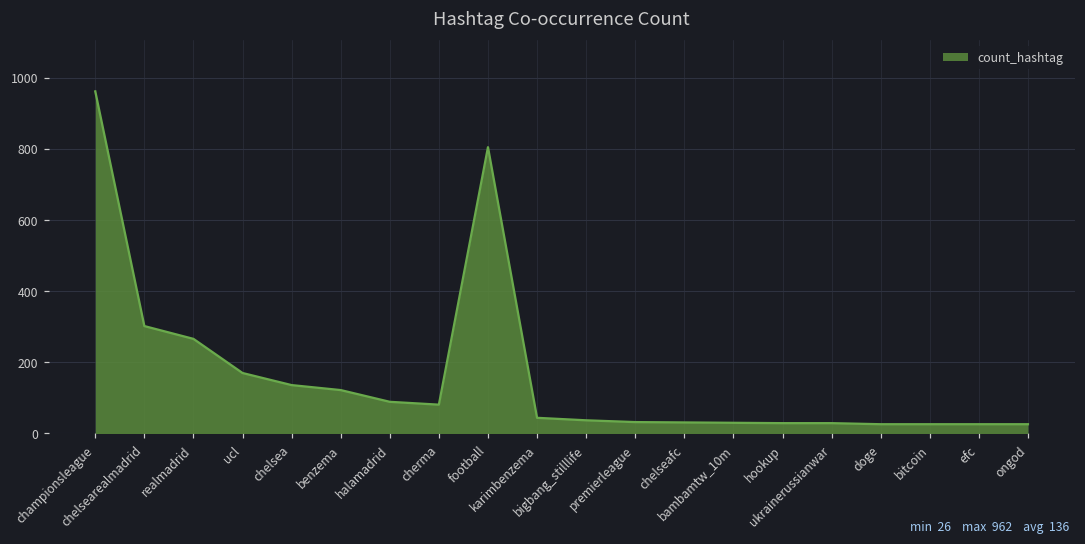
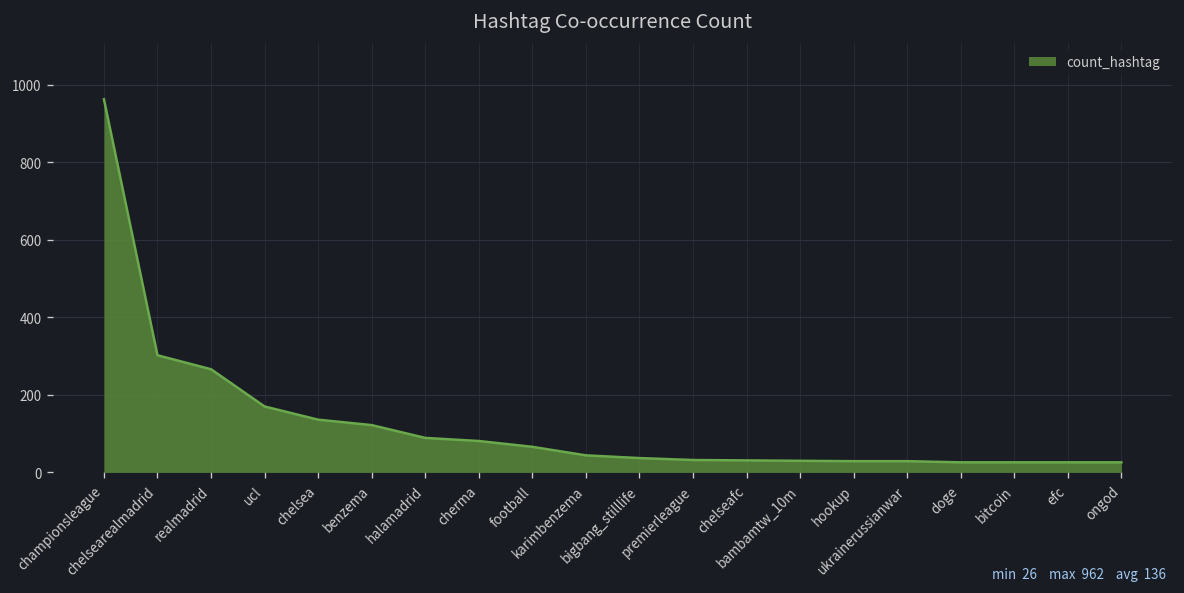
  {
    "championsleague": 960,
    "chelsearealmadrid": 300,
    "realmadrid": 270,
    "ucl": 170,
    "chelsea": 140,
    "benzema": 120,
    "halamadrid": 90,
    "cherma": 80,
-   "football": 810,
+   "football": 70,
    "karimbenzema": 40,
    "bigbang_stilllife": 40,
    "premierleague": 30,
    "chelseafc": 30,
    "bambamtw_10m": 30,
    "hookup": 30,
    "ukrainerussianwar": 30,
    "doge": 30,
    "bitcoin": 30,
    "efc": 30,
    "ongod": 30
  }
